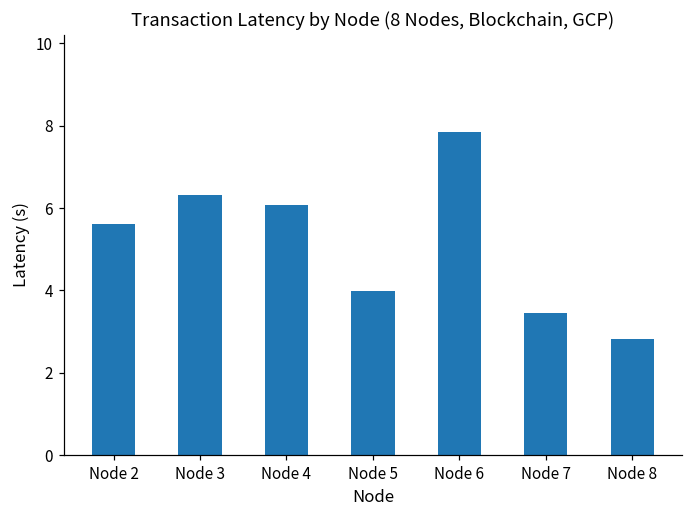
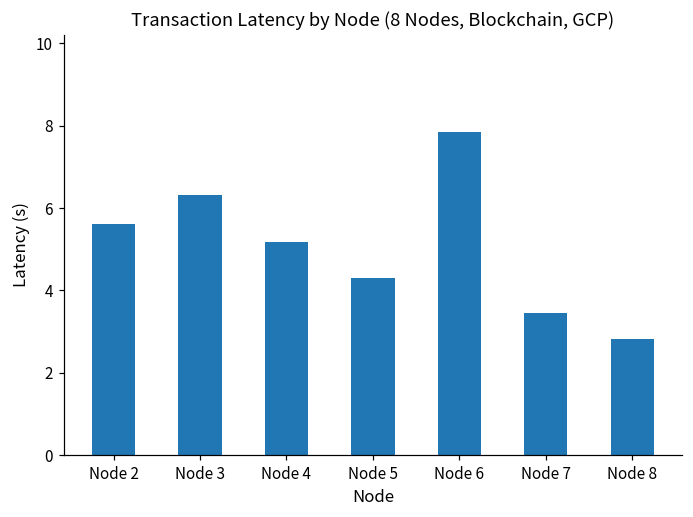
  {
    "Node 2": 5.6,
    "Node 3": 6.3,
-   "Node 4": 6.1,
-   "Node 5": 4.0,
+   "Node 4": 5.2,
+   "Node 5": 4.3,
    "Node 6": 7.9,
    "Node 7": 3.5,
    "Node 8": 2.8
  }
